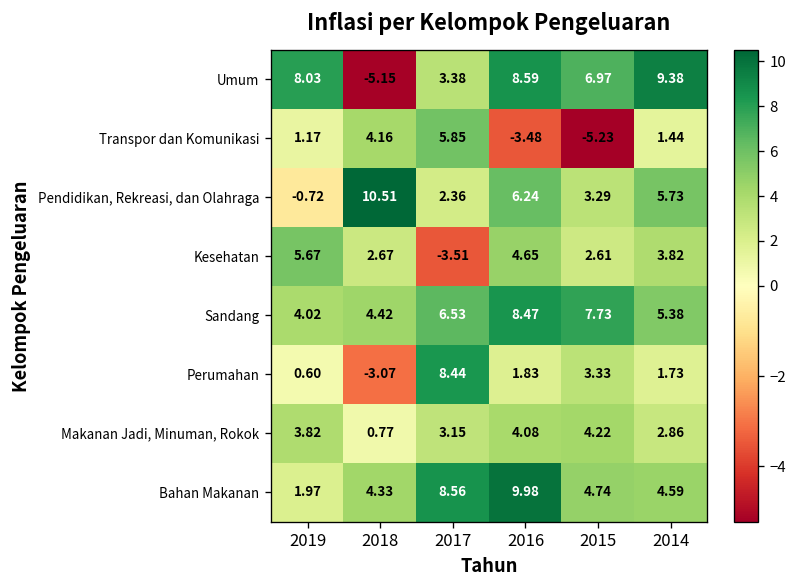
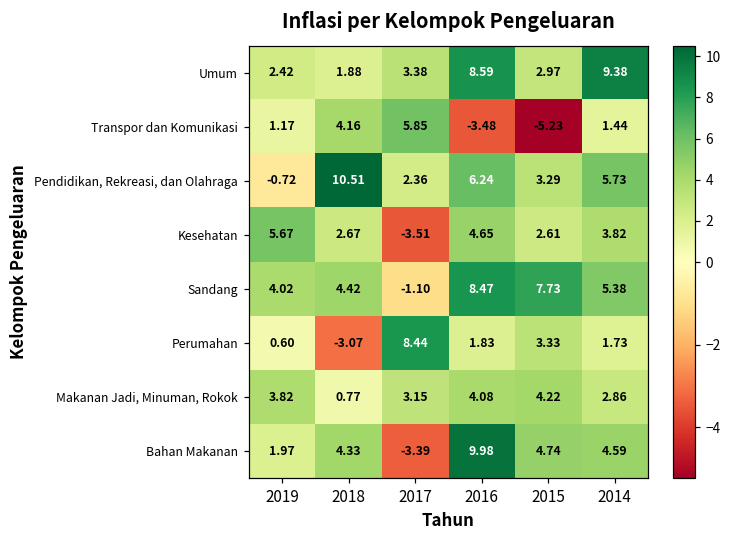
  {
    "Umum": {
-     "2019": 8.03,
-     "2018": -5.15,
+     "2019": 2.42,
+     "2018": 1.88,
      "2017": 3.38,
      "2016": 8.59,
-     "2015": 6.97,
+     "2015": 2.97,
      "2014": 9.38
    },
    "Transpor dan Komunikasi": {
      "2019": 1.17,
      "2018": 4.16,
      "2017": 5.85,
      "2016": -3.48,
      "2015": -5.23,
      "2014": 1.44
    },
    "Pendidikan, Rekreasi, dan Olahraga": {
      "2019": -0.72,
      "2018": 10.51,
      "2017": 2.36,
      "2016": 6.24,
      "2015": 3.29,
      "2014": 5.73
    },
    "Kesehatan": {
      "2019": 5.67,
      "2018": 2.67,
      "2017": -3.51,
      "2016": 4.65,
      "2015": 2.61,
      "2014": 3.82
    },
    "Sandang": {
      "2019": 4.02,
      "2018": 4.42,
-     "2017": 6.53,
+     "2017": -1.10,
      "2016": 8.47,
      "2015": 7.73,
      "2014": 5.38
    },
    "Perumahan": {
      "2019": 0.60,
      "2018": -3.07,
      "2017": 8.44,
      "2016": 1.83,
      "2015": 3.33,
      "2014": 1.73
    },
    "Makanan Jadi, Minuman, Rokok": {
      "2019": 3.82,
      "2018": 0.77,
      "2017": 3.15,
      "2016": 4.08,
      "2015": 4.22,
      "2014": 2.86
    },
    "Bahan Makanan": {
      "2019": 1.97,
      "2018": 4.33,
-     "2017": 8.56,
+     "2017": -3.39,
      "2016": 9.98,
      "2015": 4.74,
      "2014": 4.59
    }
  }
